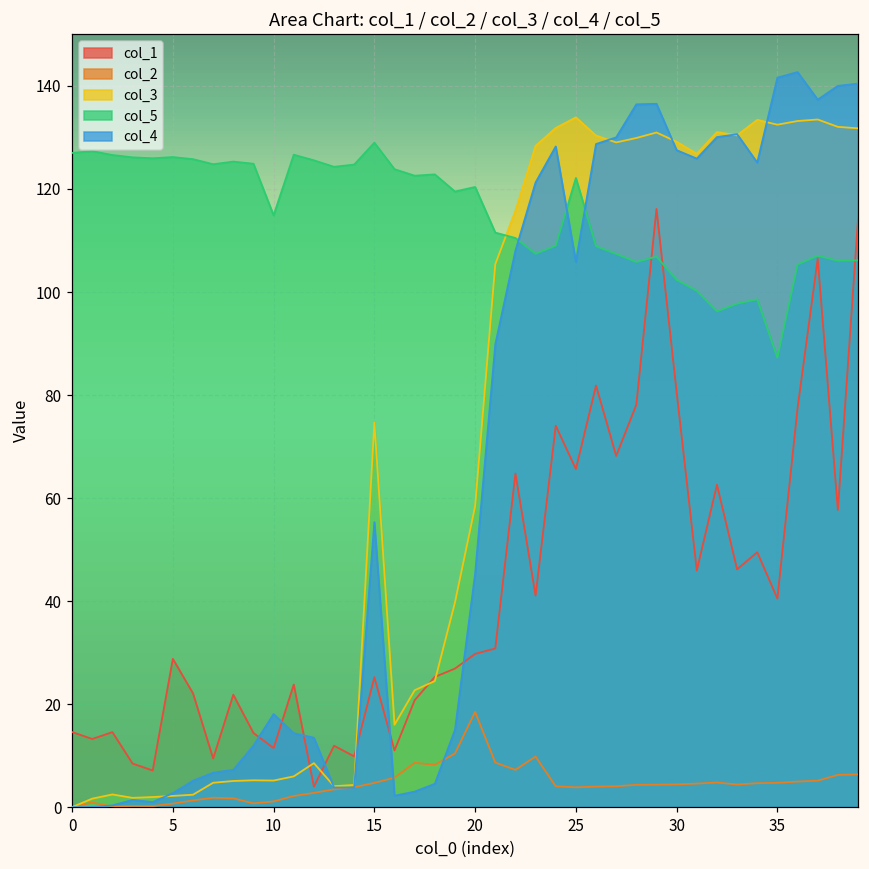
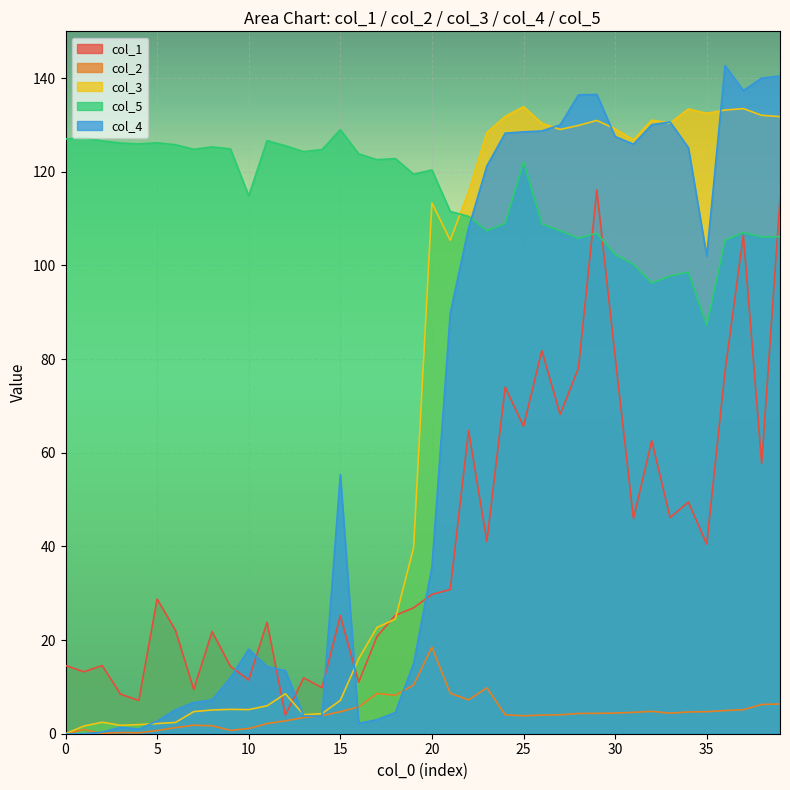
  {
    "col_3": {
      "10": 5,
-     "15": 75,
-     "20": 58,
+     "15": 7,
+     "20": 113,
      "25": 134,
      "30": 129,
      "35": 132
    },
    "col_5": {
      "0": 127,
      "5": 126,
      "10": 115,
      "15": 129,
      "20": 120,
      "25": 122,
      "30": 102,
      "35": 87
    },
    "col_4": {
      "10": 18,
      "15": 55,
-     "20": 45,
-     "25": 106,
+     "20": 36,
+     "25": 129,
      "30": 128,
-     "35": 142
+     "35": 102
    }
  }
